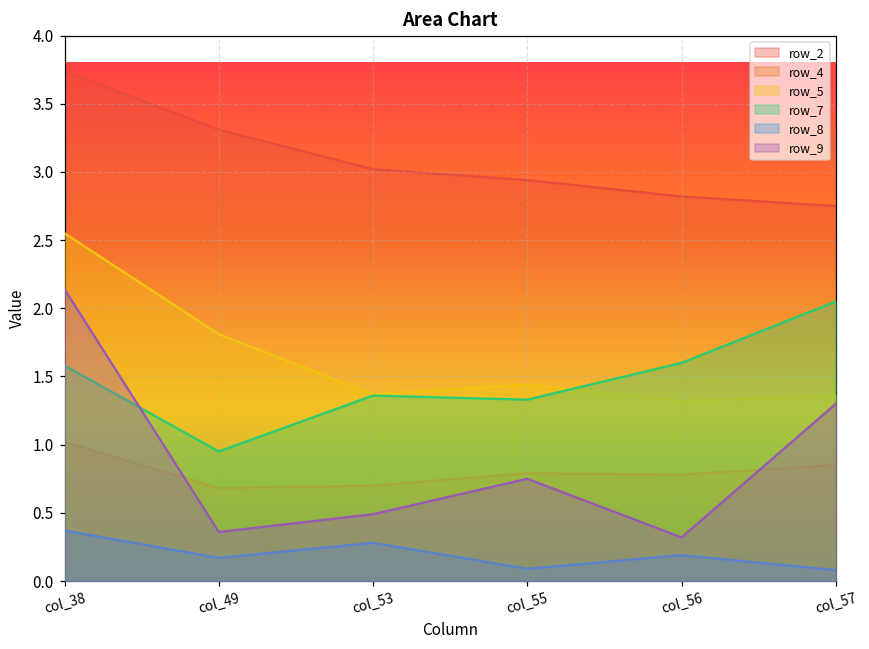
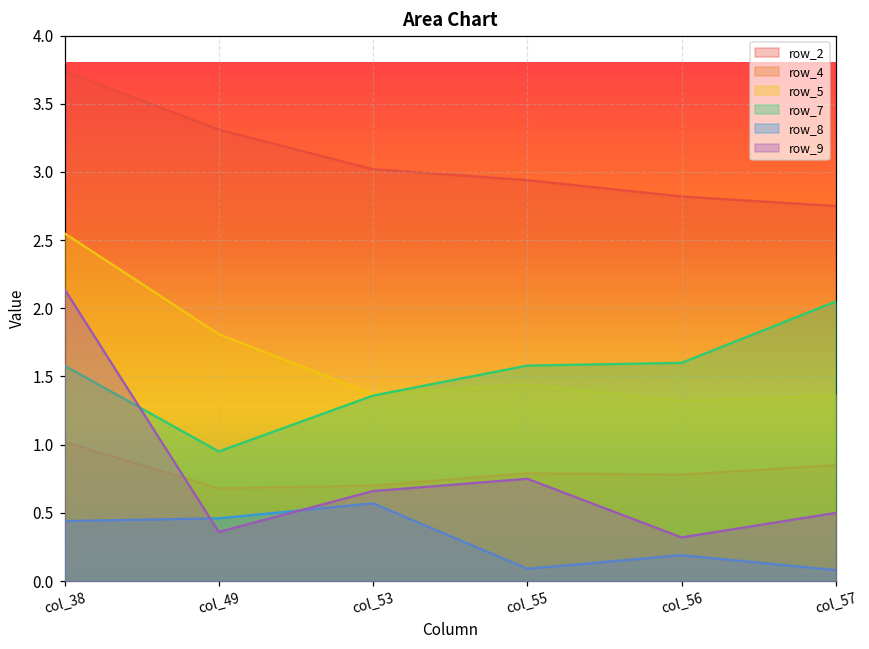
  {
    "row_7": {
      "col_38": 1.58,
      "col_49": 0.95,
-     "col_55": 1.33,
+     "col_55": 1.58,
      "col_56": 1.60,
      "col_57": 2.05
    },
    "row_8": {
-     "col_38": 0.37,
-     "col_49": 0.17,
-     "col_53": 0.28,
+     "col_38": 0.44,
+     "col_49": 0.46,
+     "col_53": 0.57,
      "col_55": 0.09,
      "col_56": 0.19,
      "col_57": 0.08
    },
    "row_9": {
      "col_38": 2.14,
      "col_49": 0.36,
-     "col_53": 0.49,
+     "col_53": 0.66,
      "col_55": 0.75,
      "col_56": 0.32,
-     "col_57": 1.3
+     "col_57": 0.5
    }
  }
